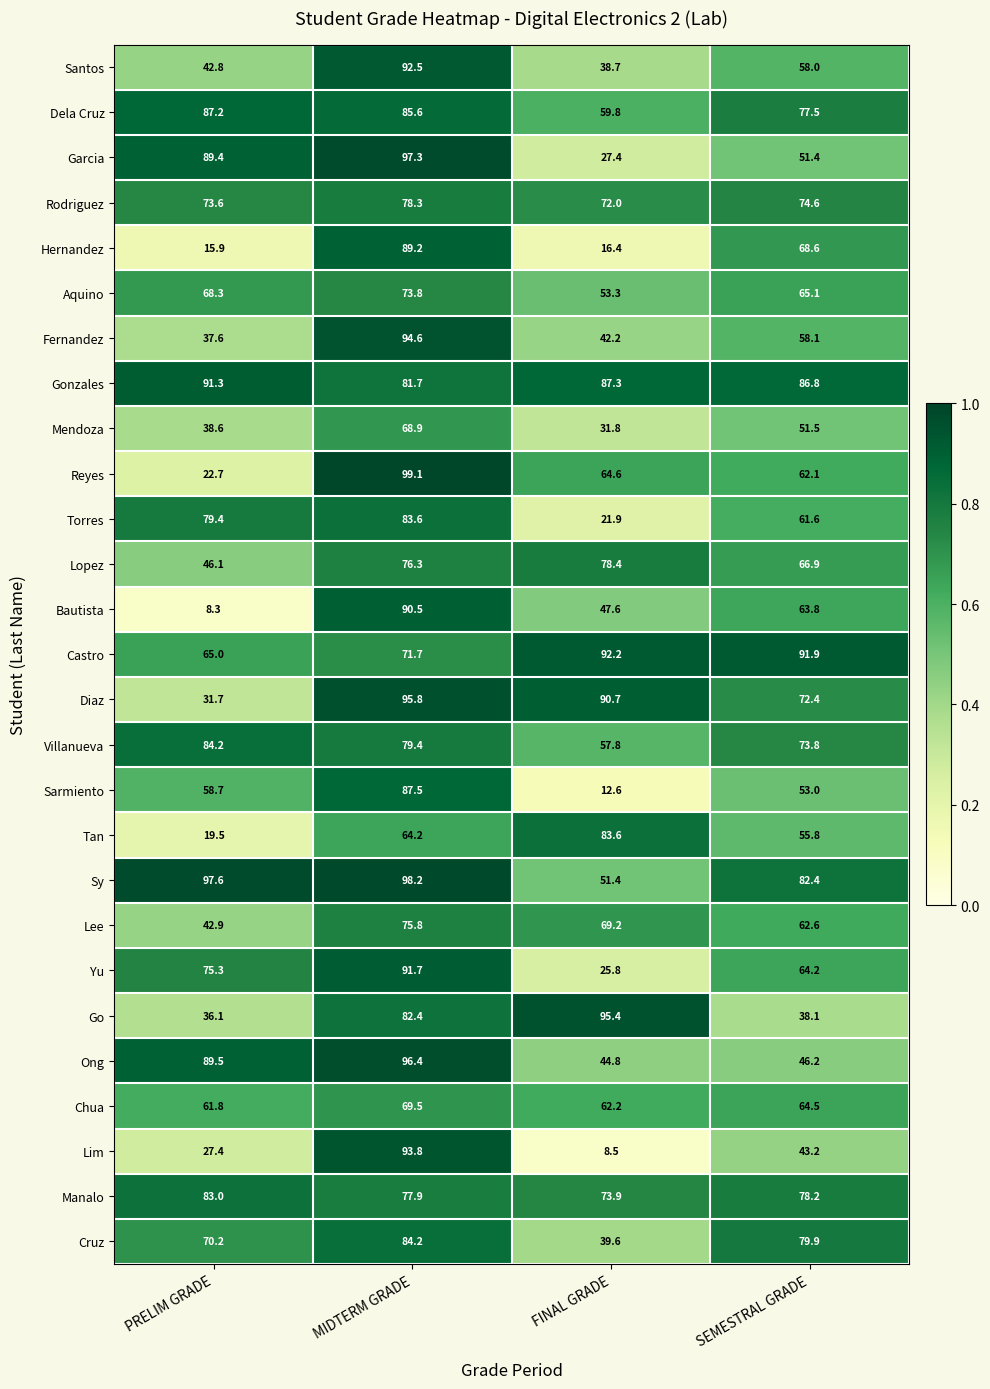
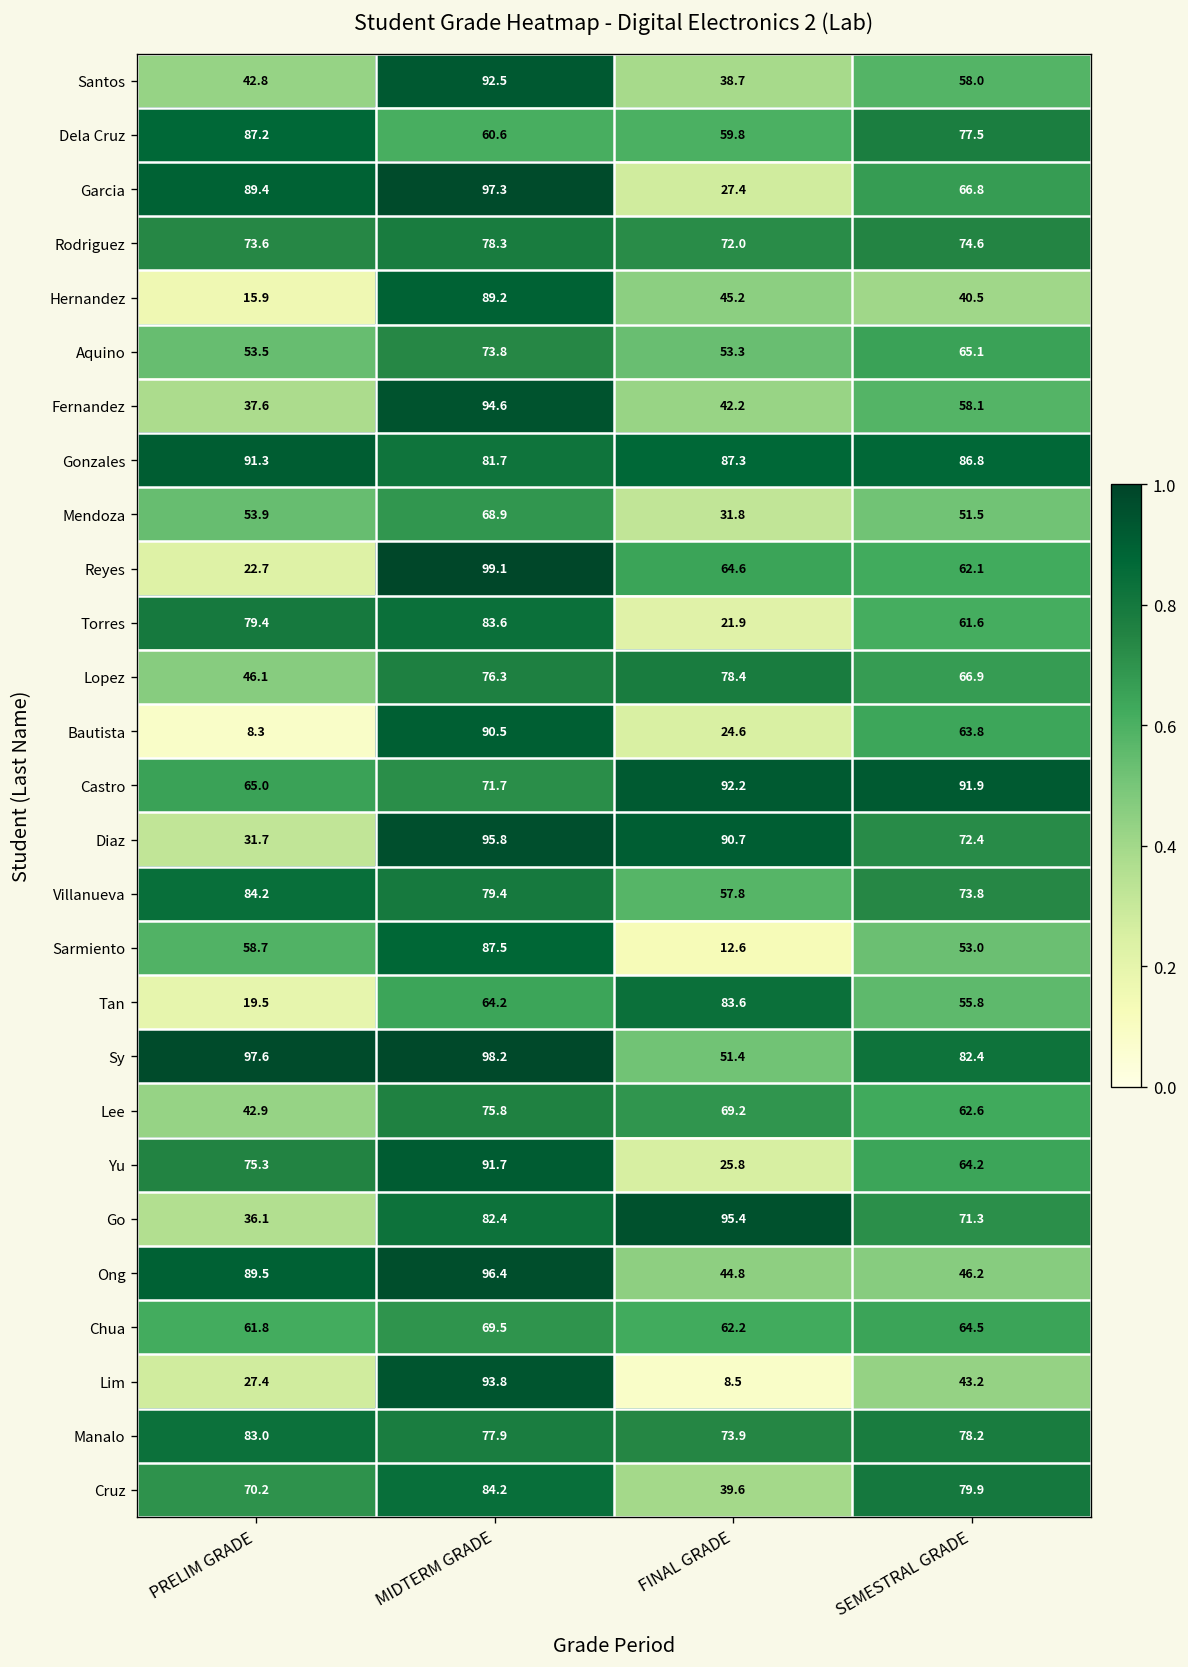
  {
    "Santos": {
      "PRELIM GRADE": 42.8,
      "MIDTERM GRADE": 92.5,
      "FINAL GRADE": 38.7,
      "SEMESTRAL GRADE": 58.0
    },
    "Dela Cruz": {
      "PRELIM GRADE": 87.2,
-     "MIDTERM GRADE": 85.6,
+     "MIDTERM GRADE": 60.6,
      "FINAL GRADE": 59.8,
      "SEMESTRAL GRADE": 77.5
    },
    "Garcia": {
      "PRELIM GRADE": 89.4,
      "MIDTERM GRADE": 97.3,
      "FINAL GRADE": 27.4,
-     "SEMESTRAL GRADE": 51.4
+     "SEMESTRAL GRADE": 66.8
    },
    "Rodriguez": {
      "PRELIM GRADE": 73.6,
      "MIDTERM GRADE": 78.3,
      "FINAL GRADE": 72.0,
      "SEMESTRAL GRADE": 74.6
    },
    "Hernandez": {
      "PRELIM GRADE": 15.9,
      "MIDTERM GRADE": 89.2,
-     "FINAL GRADE": 16.4,
-     "SEMESTRAL GRADE": 68.6
+     "FINAL GRADE": 45.2,
+     "SEMESTRAL GRADE": 40.5
    },
    "Aquino": {
-     "PRELIM GRADE": 68.3,
+     "PRELIM GRADE": 53.5,
      "MIDTERM GRADE": 73.8,
      "FINAL GRADE": 53.3,
      "SEMESTRAL GRADE": 65.1
    },
    "Fernandez": {
      "PRELIM GRADE": 37.6,
      "MIDTERM GRADE": 94.6,
      "FINAL GRADE": 42.2,
      "SEMESTRAL GRADE": 58.1
    },
    "Gonzales": {
      "PRELIM GRADE": 91.3,
      "MIDTERM GRADE": 81.7,
      "FINAL GRADE": 87.3,
      "SEMESTRAL GRADE": 86.8
    },
    "Mendoza": {
-     "PRELIM GRADE": 38.6,
+     "PRELIM GRADE": 53.9,
      "MIDTERM GRADE": 68.9,
      "FINAL GRADE": 31.8,
      "SEMESTRAL GRADE": 51.5
    },
    "Reyes": {
      "PRELIM GRADE": 22.7,
      "MIDTERM GRADE": 99.1,
      "FINAL GRADE": 64.6,
      "SEMESTRAL GRADE": 62.1
    },
    "Torres": {
      "PRELIM GRADE": 79.4,
      "MIDTERM GRADE": 83.6,
      "FINAL GRADE": 21.9,
      "SEMESTRAL GRADE": 61.6
    },
    "Lopez": {
      "PRELIM GRADE": 46.1,
      "MIDTERM GRADE": 76.3,
      "FINAL GRADE": 78.4,
      "SEMESTRAL GRADE": 66.9
    },
    "Bautista": {
      "PRELIM GRADE": 8.3,
      "MIDTERM GRADE": 90.5,
-     "FINAL GRADE": 47.6,
+     "FINAL GRADE": 24.6,
      "SEMESTRAL GRADE": 63.8
    },
    "Castro": {
      "PRELIM GRADE": 65.0,
      "MIDTERM GRADE": 71.7,
      "FINAL GRADE": 92.2,
      "SEMESTRAL GRADE": 91.9
    },
    "Diaz": {
      "PRELIM GRADE": 31.7,
      "MIDTERM GRADE": 95.8,
      "FINAL GRADE": 90.7,
      "SEMESTRAL GRADE": 72.4
    },
    "Villanueva": {
      "PRELIM GRADE": 84.2,
      "MIDTERM GRADE": 79.4,
      "FINAL GRADE": 57.8,
      "SEMESTRAL GRADE": 73.8
    },
    "Sarmiento": {
      "PRELIM GRADE": 58.7,
      "MIDTERM GRADE": 87.5,
      "FINAL GRADE": 12.6,
      "SEMESTRAL GRADE": 53.0
    },
    "Tan": {
      "PRELIM GRADE": 19.5,
      "MIDTERM GRADE": 64.2,
      "FINAL GRADE": 83.6,
      "SEMESTRAL GRADE": 55.8
    },
    "Sy": {
      "PRELIM GRADE": 97.6,
      "MIDTERM GRADE": 98.2,
      "FINAL GRADE": 51.4,
      "SEMESTRAL GRADE": 82.4
    },
    "Lee": {
      "PRELIM GRADE": 42.9,
      "MIDTERM GRADE": 75.8,
      "FINAL GRADE": 69.2,
      "SEMESTRAL GRADE": 62.6
    },
    "Yu": {
      "PRELIM GRADE": 75.3,
      "MIDTERM GRADE": 91.7,
      "FINAL GRADE": 25.8,
      "SEMESTRAL GRADE": 64.2
    },
    "Go": {
      "PRELIM GRADE": 36.1,
      "MIDTERM GRADE": 82.4,
      "FINAL GRADE": 95.4,
-     "SEMESTRAL GRADE": 38.1
+     "SEMESTRAL GRADE": 71.3
    },
    "Ong": {
      "PRELIM GRADE": 89.5,
      "MIDTERM GRADE": 96.4,
      "FINAL GRADE": 44.8,
      "SEMESTRAL GRADE": 46.2
    },
    "Chua": {
      "PRELIM GRADE": 61.8,
      "MIDTERM GRADE": 69.5,
      "FINAL GRADE": 62.2,
      "SEMESTRAL GRADE": 64.5
    },
    "Lim": {
      "PRELIM GRADE": 27.4,
      "MIDTERM GRADE": 93.8,
      "FINAL GRADE": 8.5,
      "SEMESTRAL GRADE": 43.2
    },
    "Manalo": {
      "PRELIM GRADE": 83.0,
      "MIDTERM GRADE": 77.9,
      "FINAL GRADE": 73.9,
      "SEMESTRAL GRADE": 78.2
    },
    "Cruz": {
      "PRELIM GRADE": 70.2,
      "MIDTERM GRADE": 84.2,
      "FINAL GRADE": 39.6,
      "SEMESTRAL GRADE": 79.9
    }
  }
